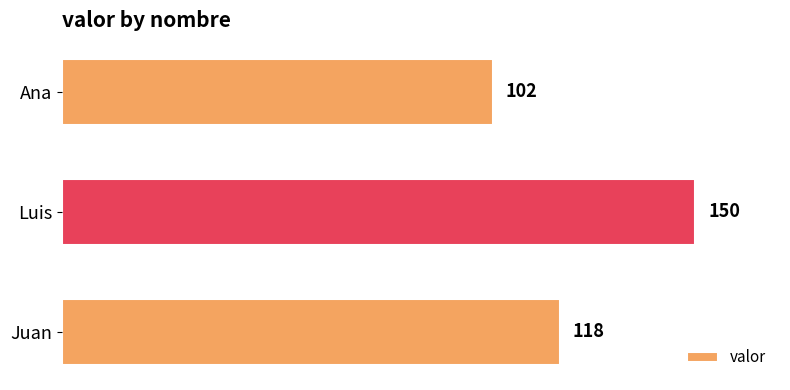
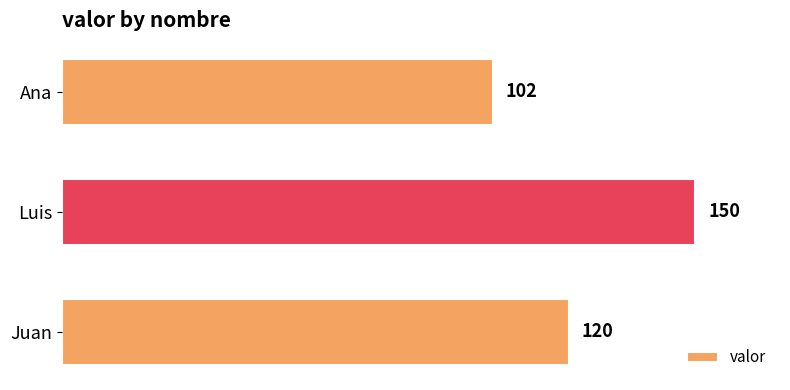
  {
    "Ana": 102,
    "Luis": 150,
-   "Juan": 118
+   "Juan": 120
  }
